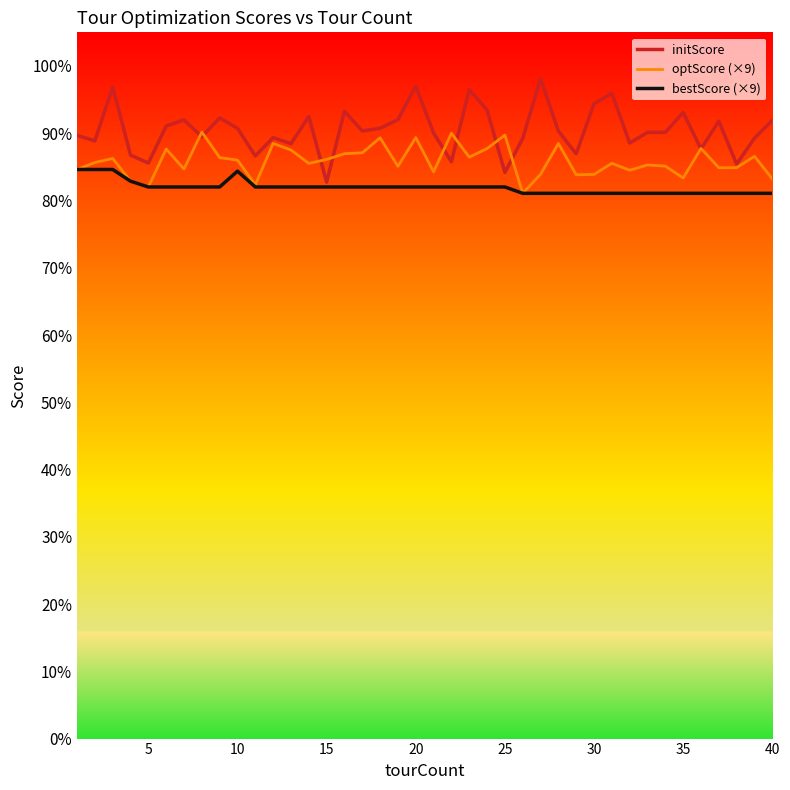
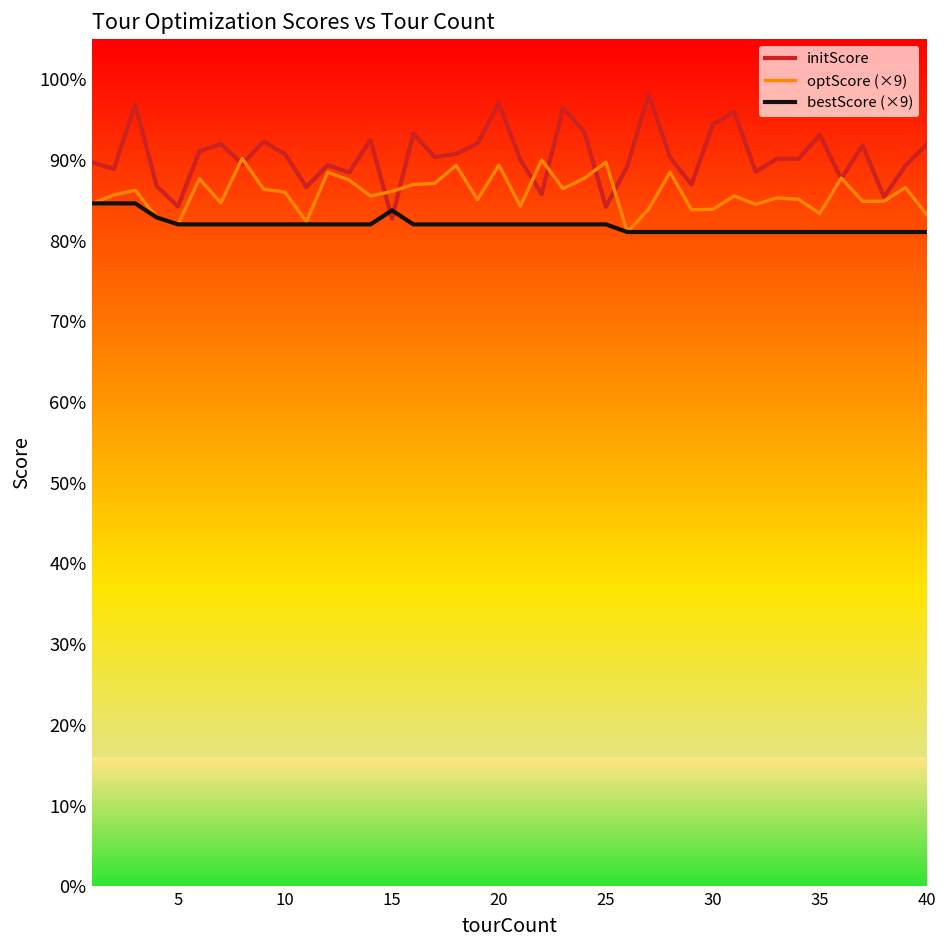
  {
    "initScore": {
-     "5": "86%",
+     "5": "84%",
      "10": "91%",
      "15": "83%",
      "20": "97%",
      "25": "84%",
      "30": "94%",
      "35": "93%",
      "40": "92%"
    },
    "optScore (×9)": {
      "10": "86%",
      "15": "86%",
      "20": "89%",
      "25": "90%",
      "30": "84%",
      "35": "83%",
      "40": "83%"
    },
    "bestScore (×9)": {
-     "10": "84%",
-     "15": "82%",
+     "10": "82%",
+     "15": "84%",
      "20": "82%",
      "25": "82%",
      "30": "81%",
      "35": "81%",
      "40": "81%"
    }
  }
